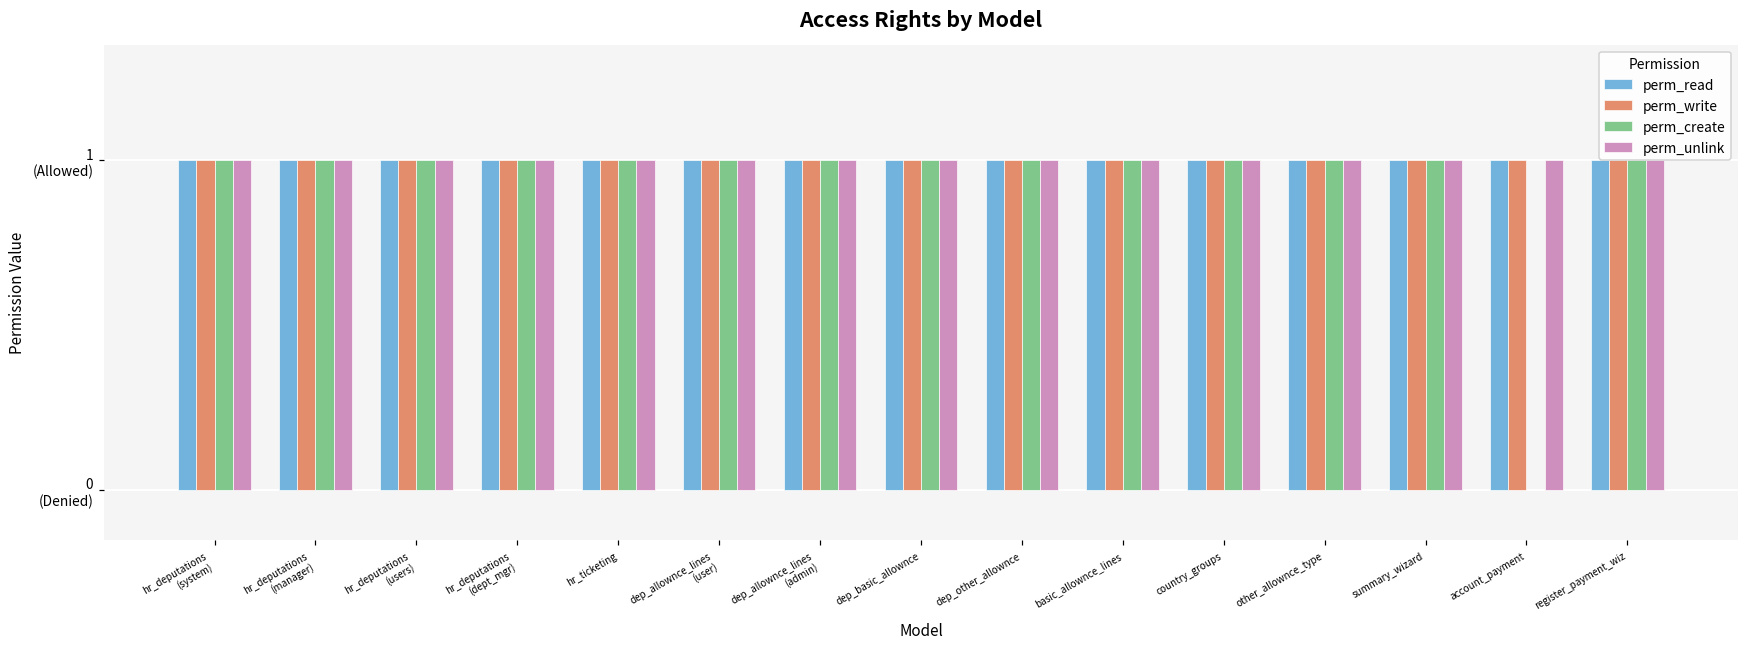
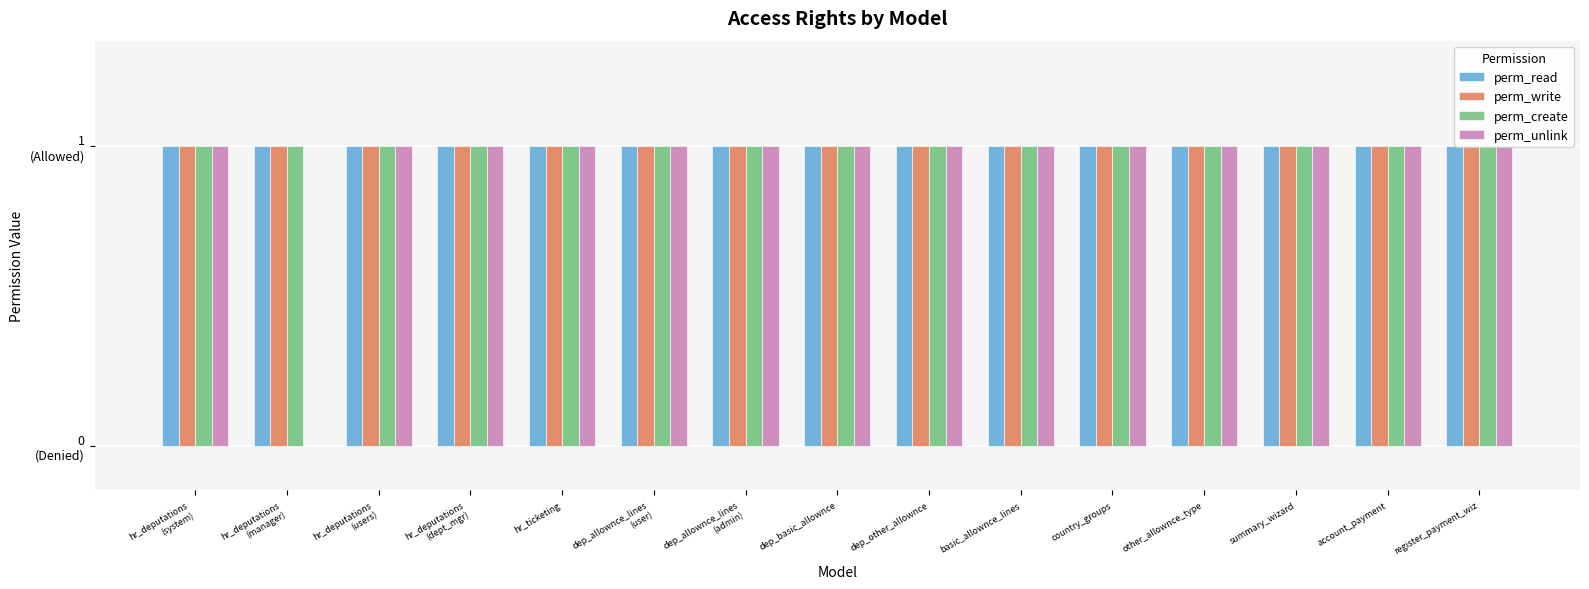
  {
    "perm_read": {
      "hr_deputations (system)": "1 (Allowed)",
      "hr_deputations (manager)": "1 (Allowed)",
      "hr_deputations (users)": "1 (Allowed)",
      "hr_deputations (dept_mgr)": "1 (Allowed)",
      "hr_ticketing": "1 (Allowed)",
      "dep_allownce_lines (user)": "1 (Allowed)",
      "dep_allownce_lines (admin)": "1 (Allowed)",
      "dep_basic_allownce": "1 (Allowed)",
      "dep_other_allownce": "1 (Allowed)",
      "basic_allownce_lines": "1 (Allowed)",
      "country_groups": "1 (Allowed)",
      "other_allownce_type": "1 (Allowed)",
      "summary_wizard": "1 (Allowed)",
      "account_payment": "1 (Allowed)"
    },
    "perm_write": {
      "hr_deputations (system)": "1 (Allowed)",
      "hr_deputations (manager)": "1 (Allowed)",
      "hr_deputations (users)": "1 (Allowed)",
      "hr_deputations (dept_mgr)": "1 (Allowed)",
      "hr_ticketing": "1 (Allowed)",
      "dep_allownce_lines (user)": "1 (Allowed)",
      "dep_allownce_lines (admin)": "1 (Allowed)",
      "dep_basic_allownce": "1 (Allowed)",
      "dep_other_allownce": "1 (Allowed)",
      "basic_allownce_lines": "1 (Allowed)",
      "country_groups": "1 (Allowed)",
      "other_allownce_type": "1 (Allowed)",
      "summary_wizard": "1 (Allowed)",
      "account_payment": "1 (Allowed)"
    },
    "perm_create": {
      "hr_deputations (system)": "1 (Allowed)",
      "hr_deputations (manager)": "1 (Allowed)",
      "hr_deputations (users)": "1 (Allowed)",
      "hr_deputations (dept_mgr)": "1 (Allowed)",
      "hr_ticketing": "1 (Allowed)",
      "dep_allownce_lines (user)": "1 (Allowed)",
      "dep_allownce_lines (admin)": "1 (Allowed)",
      "dep_basic_allownce": "1 (Allowed)",
      "dep_other_allownce": "1 (Allowed)",
      "basic_allownce_lines": "1 (Allowed)",
      "country_groups": "1 (Allowed)",
      "other_allownce_type": "1 (Allowed)",
      "summary_wizard": "1 (Allowed)",
-     "account_payment": "0 (Allowed)"
+     "account_payment": "1 (Allowed)"
    },
    "perm_unlink": {
      "hr_deputations (system)": "1 (Allowed)",
-     "hr_deputations (manager)": "1 (Allowed)",
+     "hr_deputations (manager)": "0 (Allowed)",
      "hr_deputations (users)": "1 (Allowed)",
      "hr_deputations (dept_mgr)": "1 (Allowed)",
      "hr_ticketing": "1 (Allowed)",
      "dep_allownce_lines (user)": "1 (Allowed)",
      "dep_allownce_lines (admin)": "1 (Allowed)",
      "dep_basic_allownce": "1 (Allowed)",
      "dep_other_allownce": "1 (Allowed)",
      "basic_allownce_lines": "1 (Allowed)",
      "country_groups": "1 (Allowed)",
      "other_allownce_type": "1 (Allowed)",
      "summary_wizard": "1 (Allowed)",
      "account_payment": "1 (Allowed)"
    }
  }
